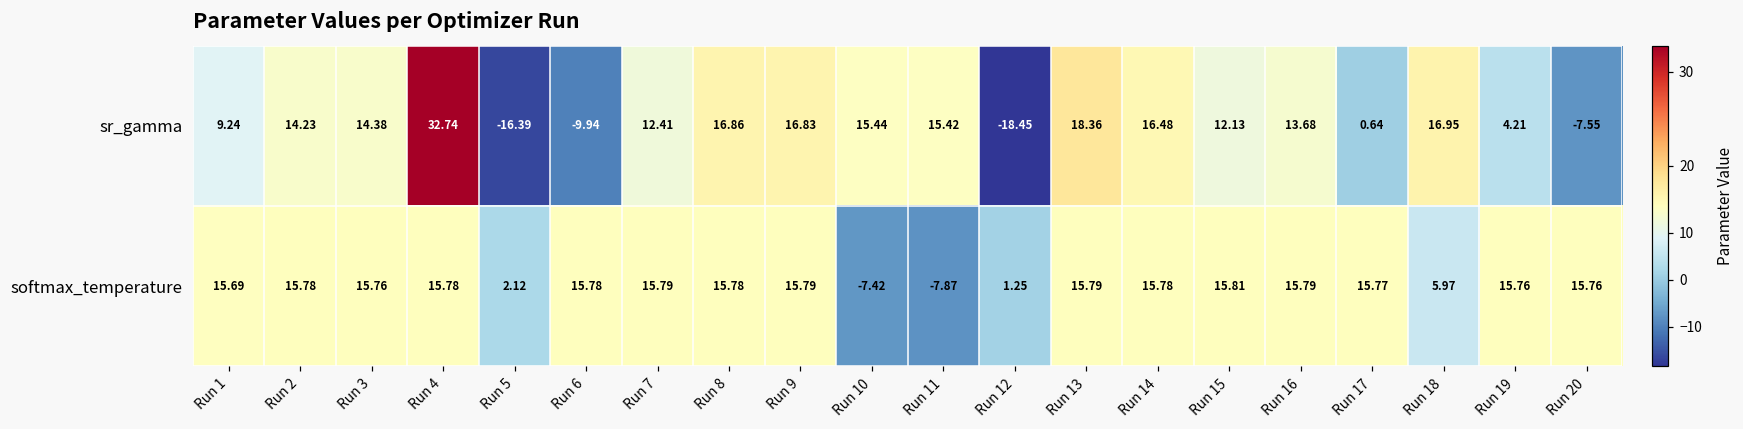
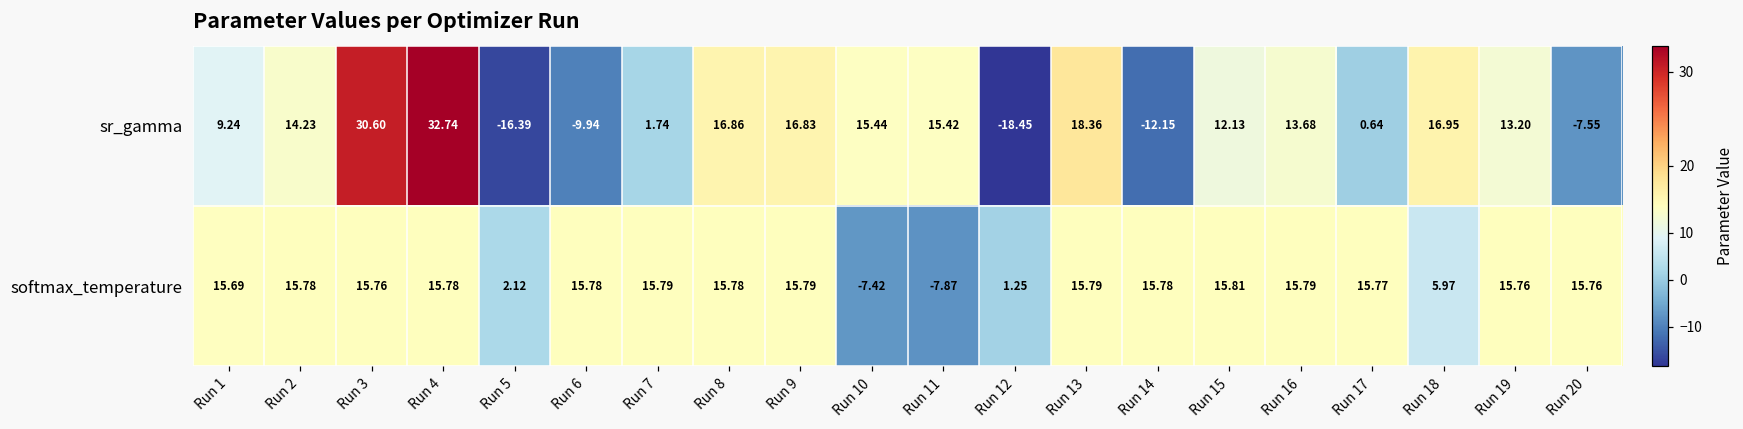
  {
    "sr_gamma": {
      "Run 1": 9.24,
      "Run 2": 14.23,
-     "Run 3": 14.38,
+     "Run 3": 30.60,
      "Run 4": 32.74,
      "Run 5": -16.39,
      "Run 6": -9.94,
-     "Run 7": 12.41,
+     "Run 7": 1.74,
      "Run 8": 16.86,
      "Run 9": 16.83,
      "Run 10": 15.44,
      "Run 11": 15.42,
      "Run 12": -18.45,
      "Run 13": 18.36,
-     "Run 14": 16.48,
+     "Run 14": -12.15,
      "Run 15": 12.13,
      "Run 16": 13.68,
      "Run 17": 0.64,
      "Run 18": 16.95,
-     "Run 19": 4.21,
+     "Run 19": 13.20,
      "Run 20": -7.55
    },
    "softmax_temperature": {
      "Run 1": 15.69,
      "Run 2": 15.78,
      "Run 3": 15.76,
      "Run 4": 15.78,
      "Run 5": 2.12,
      "Run 6": 15.78,
      "Run 7": 15.79,
      "Run 8": 15.78,
      "Run 9": 15.79,
      "Run 10": -7.42,
      "Run 11": -7.87,
      "Run 12": 1.25,
      "Run 13": 15.79,
      "Run 14": 15.78,
      "Run 15": 15.81,
      "Run 16": 15.79,
      "Run 17": 15.77,
      "Run 18": 5.97,
      "Run 19": 15.76,
      "Run 20": 15.76
    }
  }
